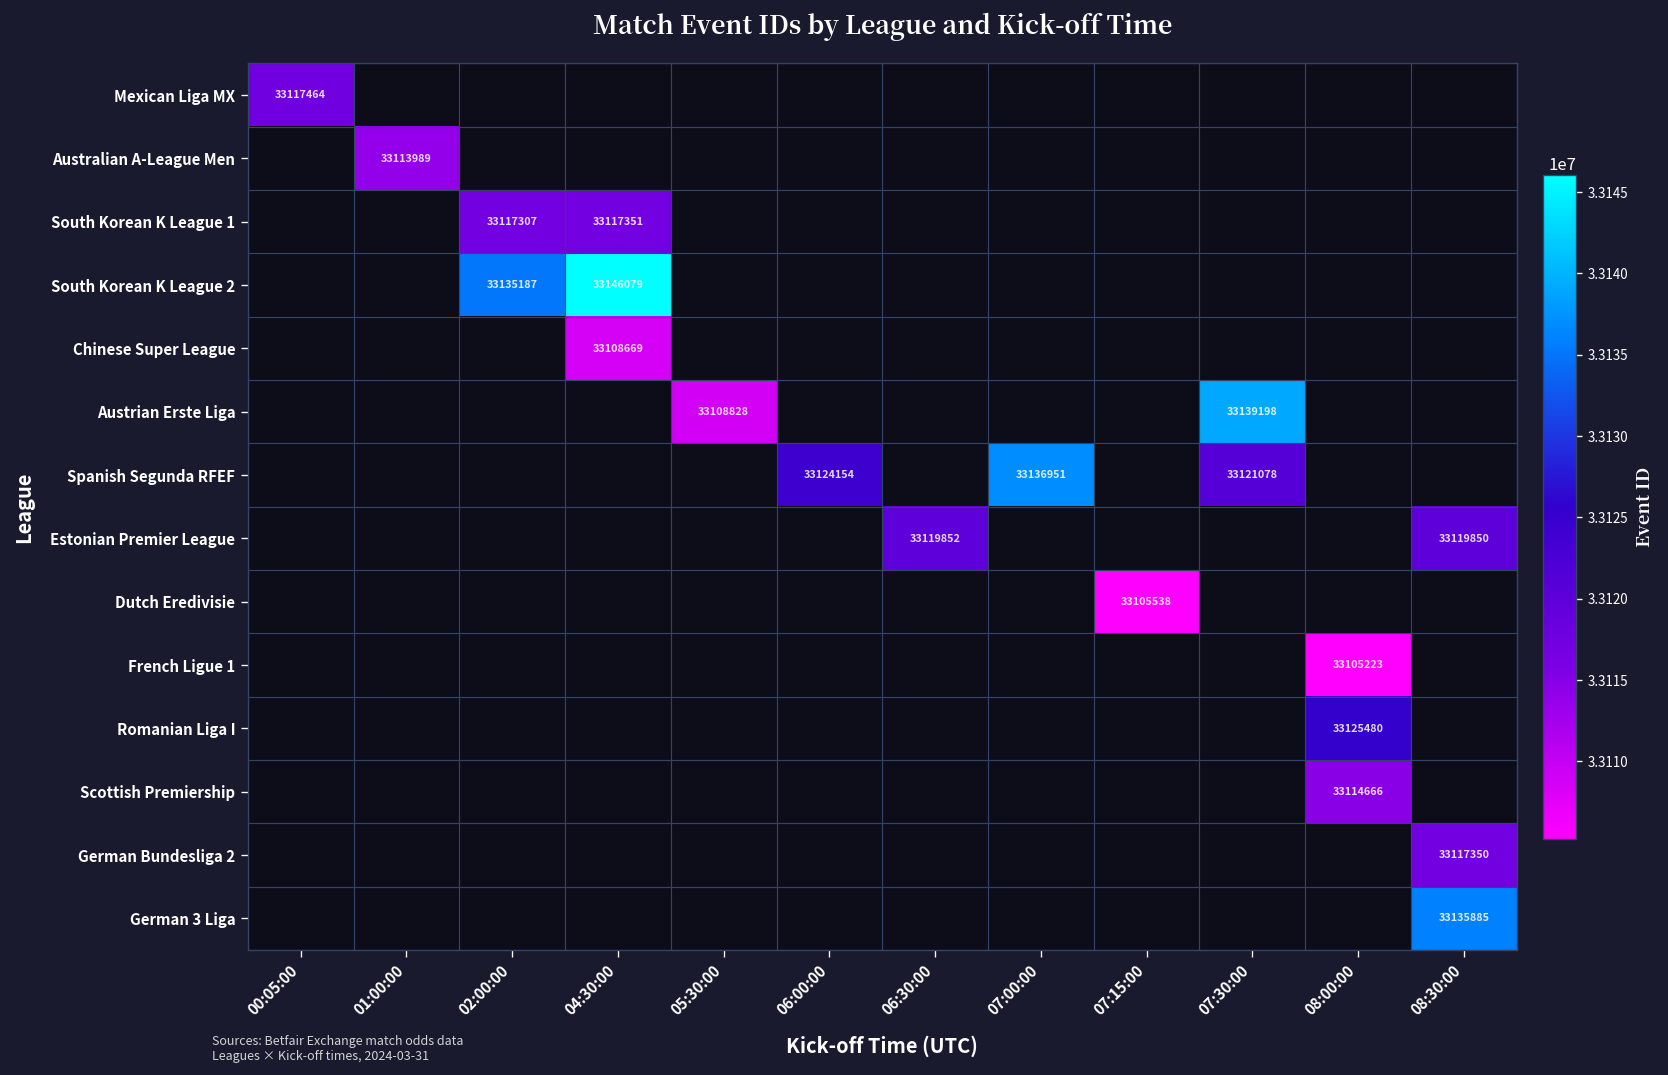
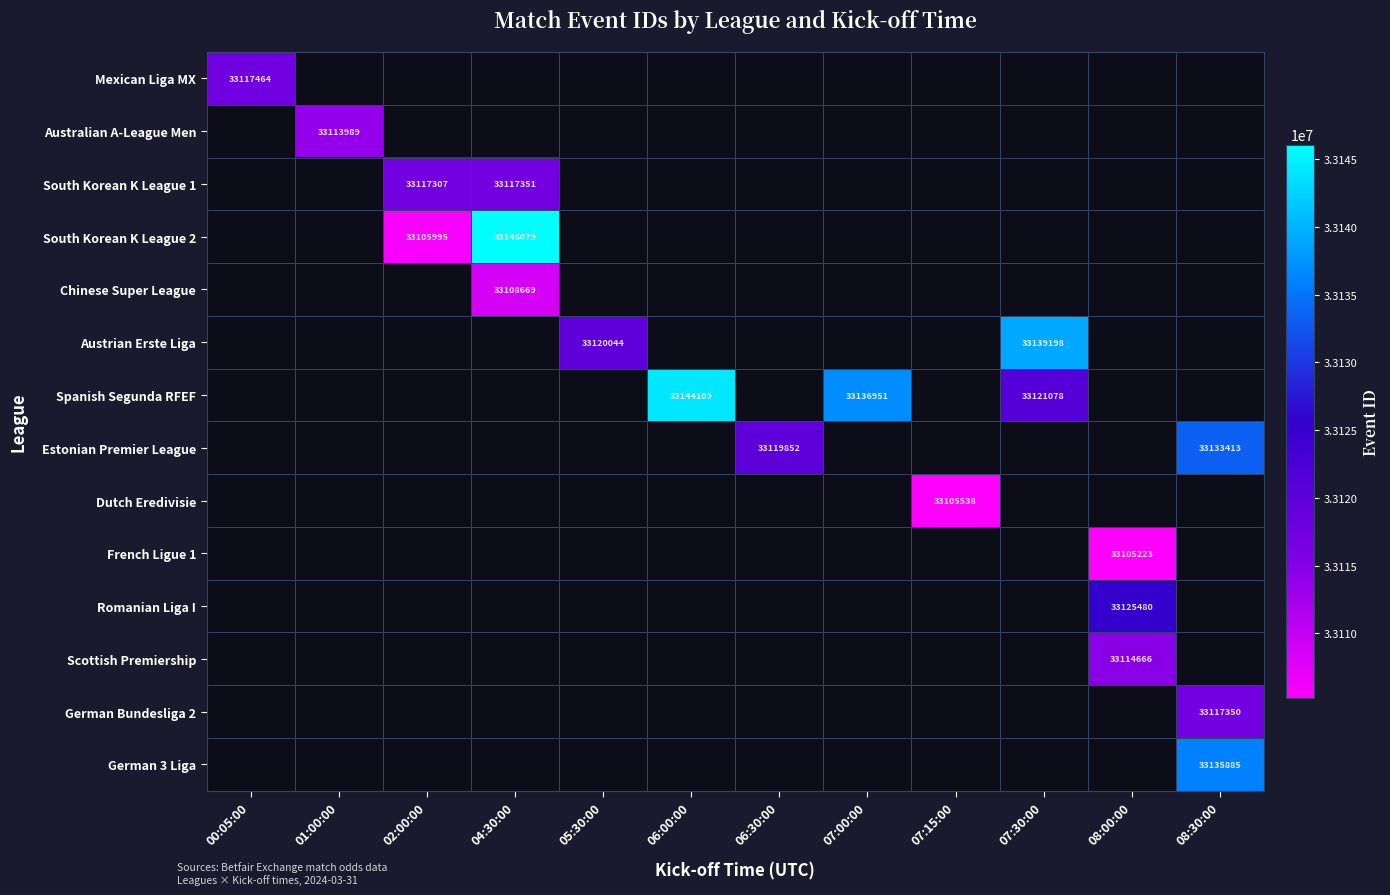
  {
    "Mexican Liga MX": {
      "00:05:00": 33117464
    },
    "Australian A-League Men": {
      "01:00:00": 33113989
    },
    "South Korean K League 1": {
      "02:00:00": 33117307,
      "04:30:00": 33117351
    },
    "South Korean K League 2": {
-     "02:00:00": 33135187,
+     "02:00:00": 33105995,
      "04:30:00": 33146079
    },
    "Chinese Super League": {
      "04:30:00": 33108669
    },
    "Austrian Erste Liga": {
-     "05:30:00": 33108828,
+     "05:30:00": 33120044,
      "07:30:00": 33139198
    },
    "Spanish Segunda RFEF": {
-     "06:00:00": 33124154,
+     "06:00:00": 33144109,
      "07:00:00": 33136951,
      "07:30:00": 33121078
    },
    "Estonian Premier League": {
      "06:30:00": 33119852,
-     "08:30:00": 33119850
+     "08:30:00": 33133413
    },
    "Dutch Eredivisie": {
      "07:15:00": 33105538
    },
    "French Ligue 1": {
      "08:00:00": 33105223
    },
    "Romanian Liga I": {
      "08:00:00": 33125480
    },
    "Scottish Premiership": {
      "08:00:00": 33114666
    },
    "German Bundesliga 2": {
      "08:30:00": 33117350
    },
    "German 3 Liga": {
      "08:30:00": 33135885
    }
  }
